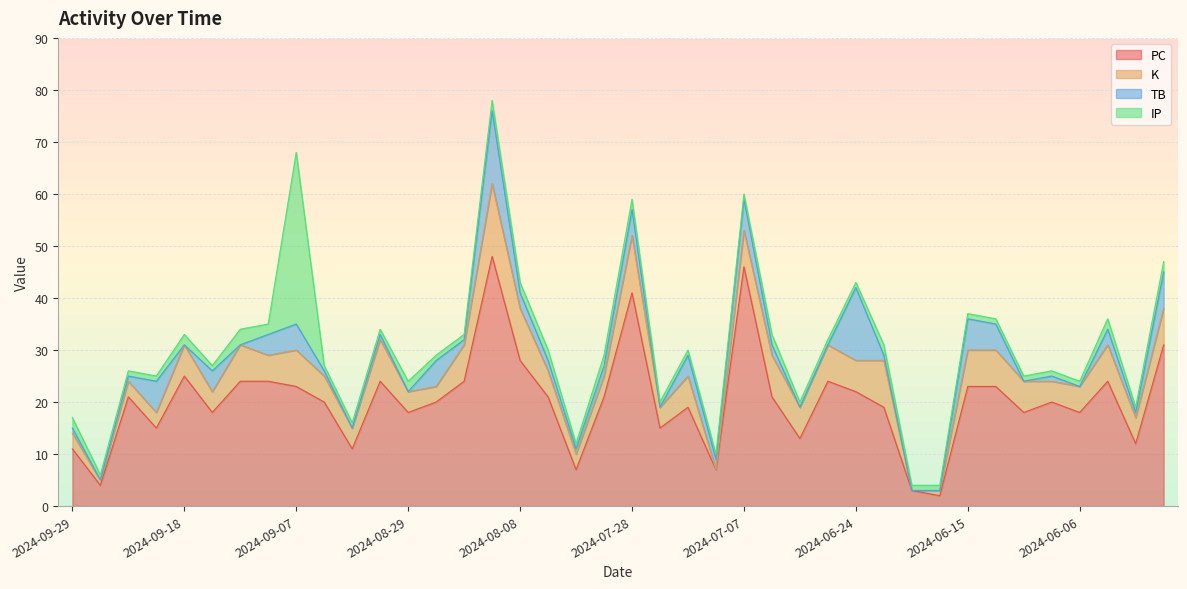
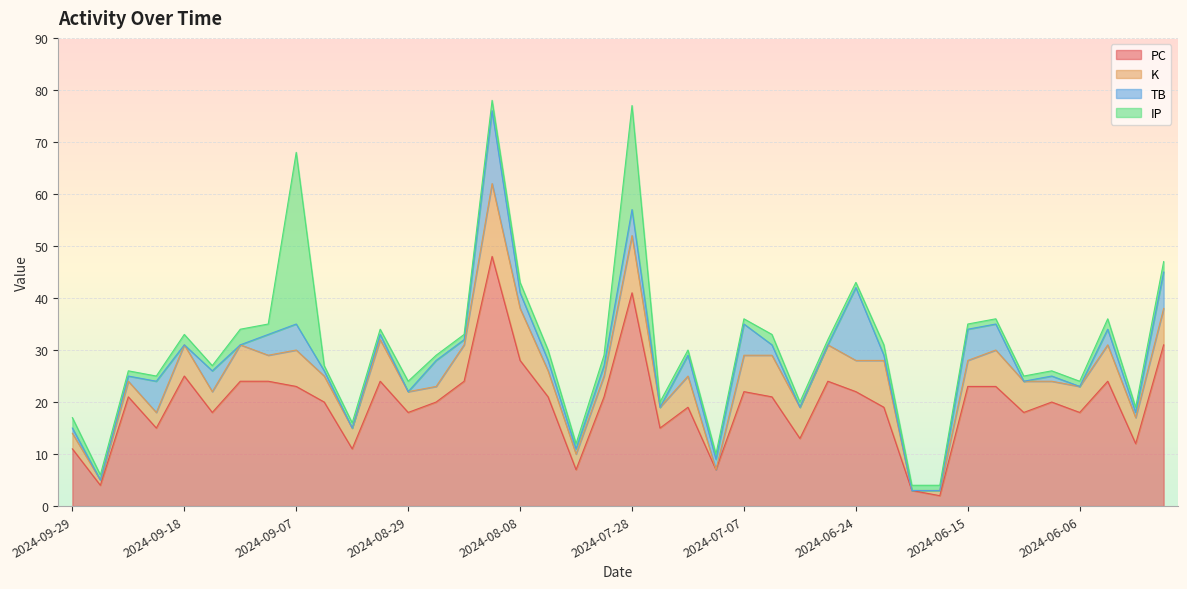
  {
    "PC": {
      "2024-09-29": 11,
      "2024-09-18": 25,
      "2024-09-07": 23,
      "2024-08-29": 18,
      "2024-08-08": 28,
      "2024-07-28": 41,
-     "2024-07-07": 46,
+     "2024-07-07": 22,
      "2024-06-24": 22,
      "2024-06-15": 23,
      "2024-06-06": 18
    },
    "K": {
      "2024-09-29": 3,
      "2024-09-07": 7,
      "2024-08-08": 10,
      "2024-07-28": 11,
      "2024-07-07": 7,
      "2024-06-24": 6,
-     "2024-06-15": 7
+     "2024-06-15": 5
    },
    "TB": {
      "2024-09-29": 1,
      "2024-09-07": 5,
      "2024-08-08": 3,
      "2024-07-28": 5,
      "2024-07-07": 6,
      "2024-06-24": 14,
      "2024-06-15": 6
    },
    "IP": {
      "2024-09-29": 2,
      "2024-09-18": 2,
      "2024-09-07": 33,
      "2024-08-29": 2,
      "2024-08-08": 2,
-     "2024-07-28": 2,
+     "2024-07-28": 20,
      "2024-07-07": 1,
      "2024-06-24": 1,
      "2024-06-15": 1,
      "2024-06-06": 1
    }
  }
